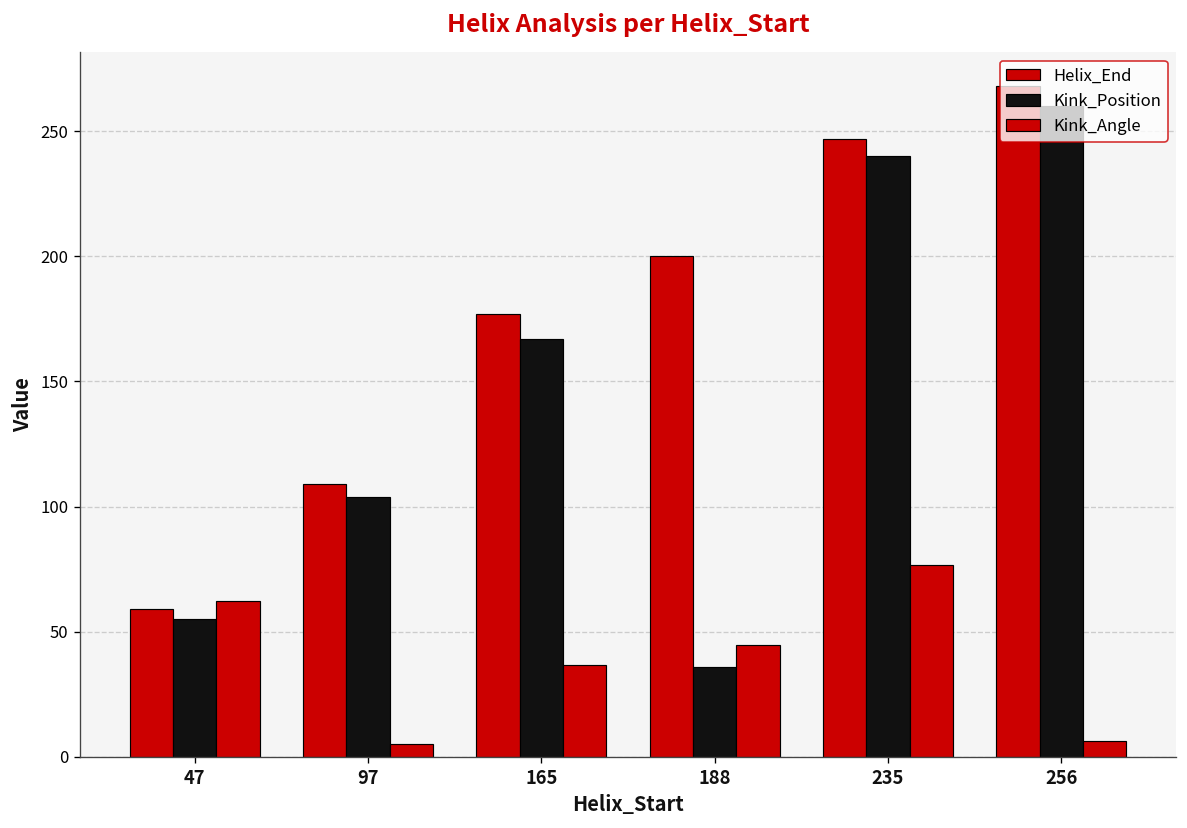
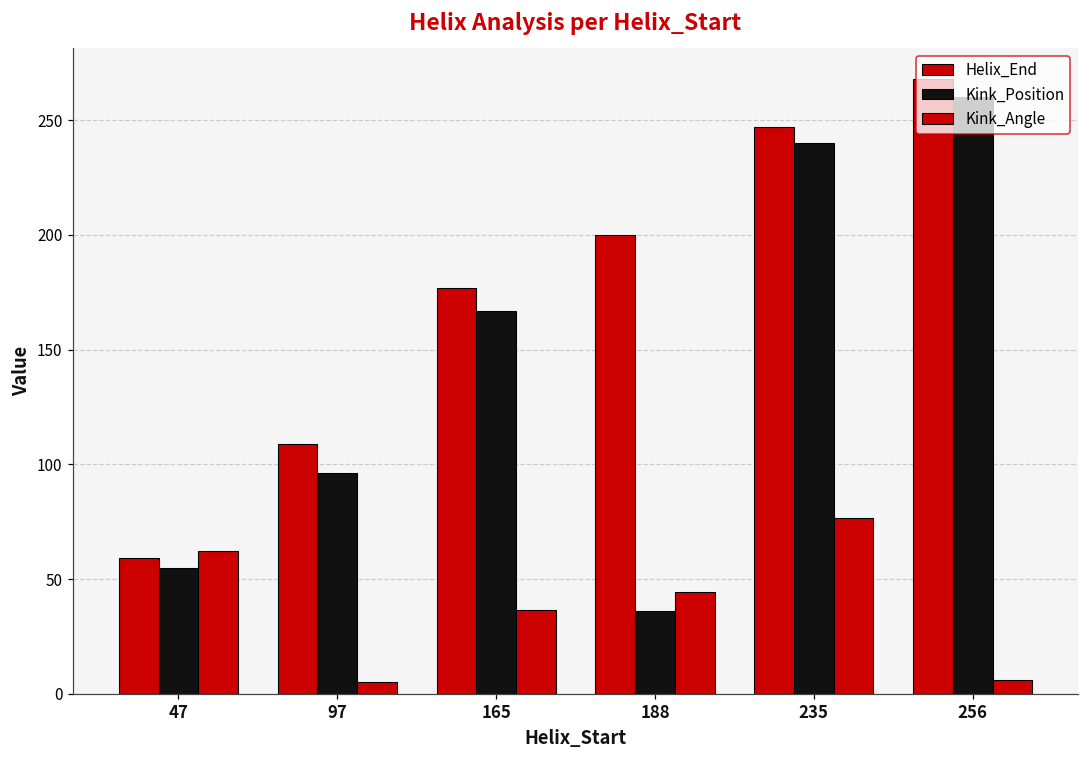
  {
    "Kink_Position": {
      "47": 55,
-     "97": 104,
+     "97": 96,
      "165": 167,
      "188": 36,
      "235": 240
    }
  }
